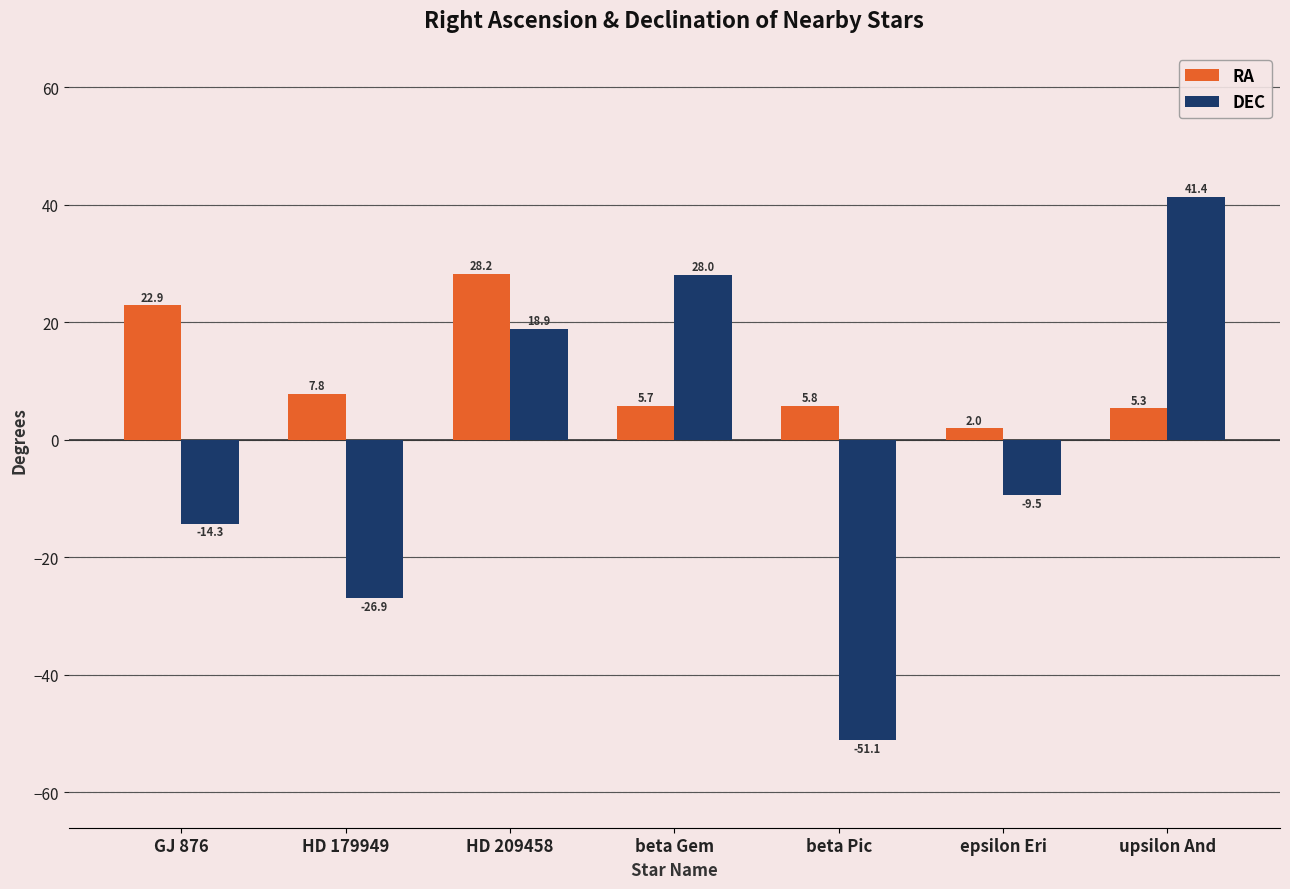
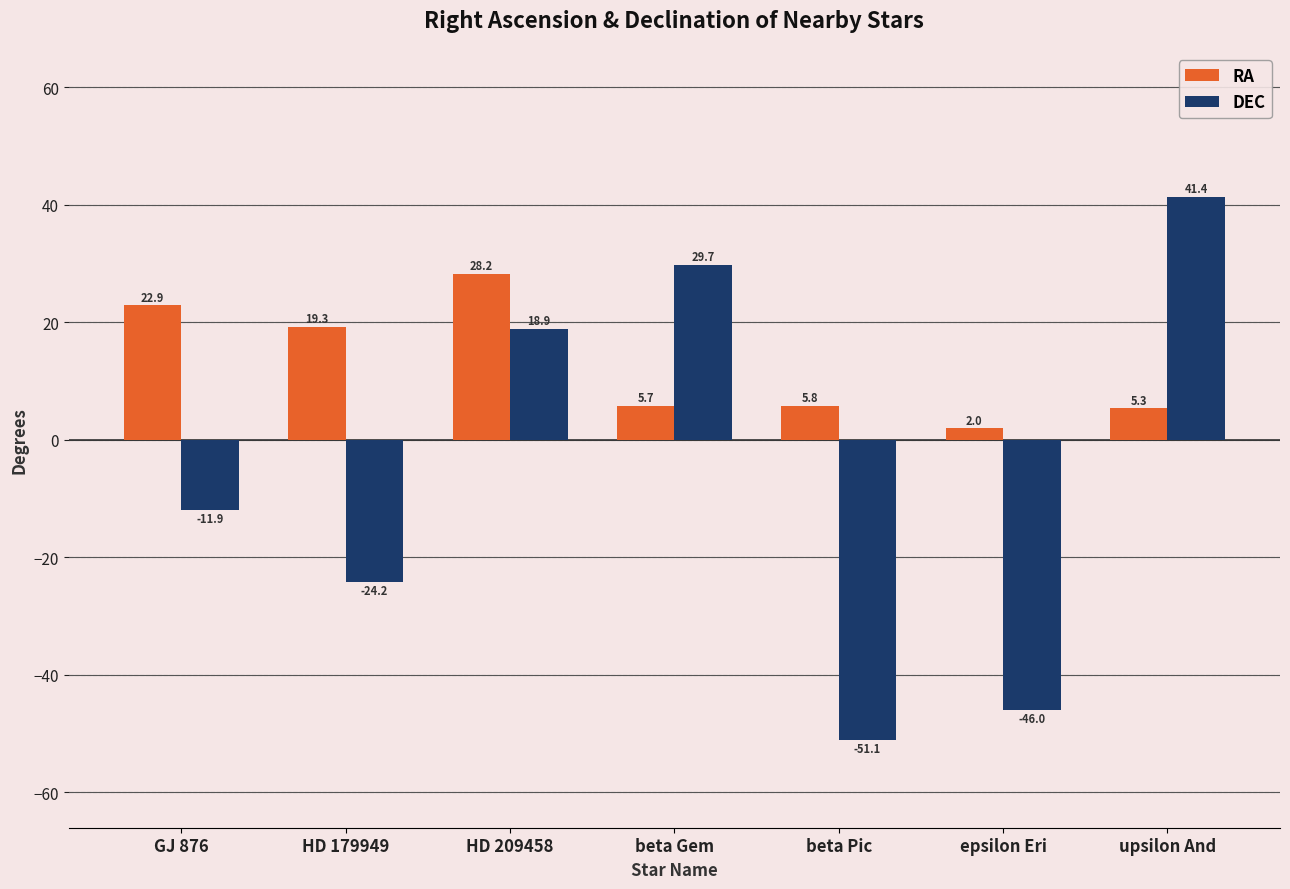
  {
    "RA": {
      "GJ 876": 22.9,
-     "HD 179949": 7.8,
+     "HD 179949": 19.3,
      "HD 209458": 28.2,
      "beta Gem": 5.7,
      "beta Pic": 5.8,
      "epsilon Eri": 2.0,
      "upsilon And": 5.3
    },
    "DEC": {
-     "GJ 876": -14.3,
-     "HD 179949": -26.9,
+     "GJ 876": -11.9,
+     "HD 179949": -24.2,
      "HD 209458": 18.9,
-     "beta Gem": 28.0,
+     "beta Gem": 29.7,
      "beta Pic": -51.1,
-     "epsilon Eri": -9.5,
+     "epsilon Eri": -46.0,
      "upsilon And": 41.4
    }
  }
